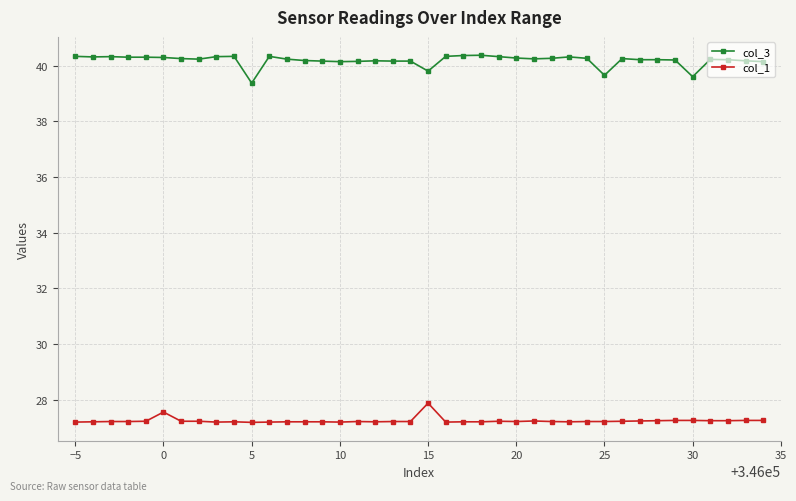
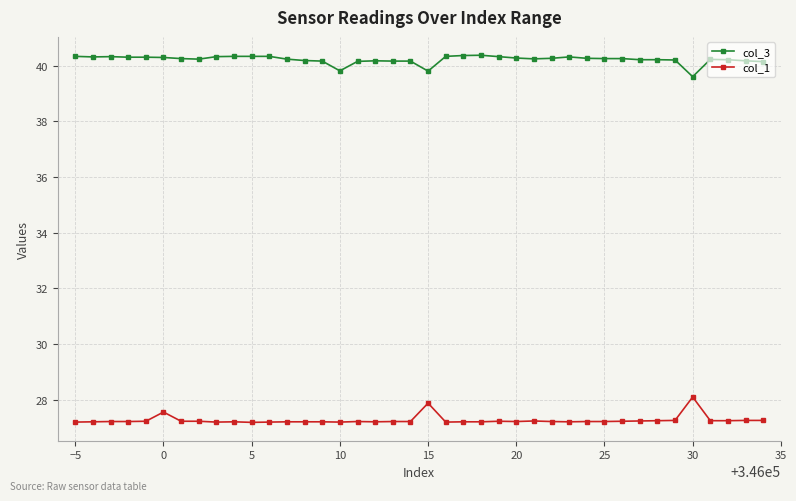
  {
    "col_3": {
      "−5": 40.3,
      "0": 40.3,
-     "5": 39.4,
-     "10": 40.1,
+     "5": 40.3,
+     "10": 39.8,
      "15": 39.8,
      "20": 40.3,
-     "25": 39.7,
+     "25": 40.3,
      "30": 39.6
    },
    "col_1": {
      "−5": 27.2,
      "0": 27.6,
      "5": 27.2,
      "10": 27.2,
      "15": 27.9,
      "20": 27.2,
      "25": 27.2,
-     "30": 27.3
+     "30": 28.1
    }
  }
